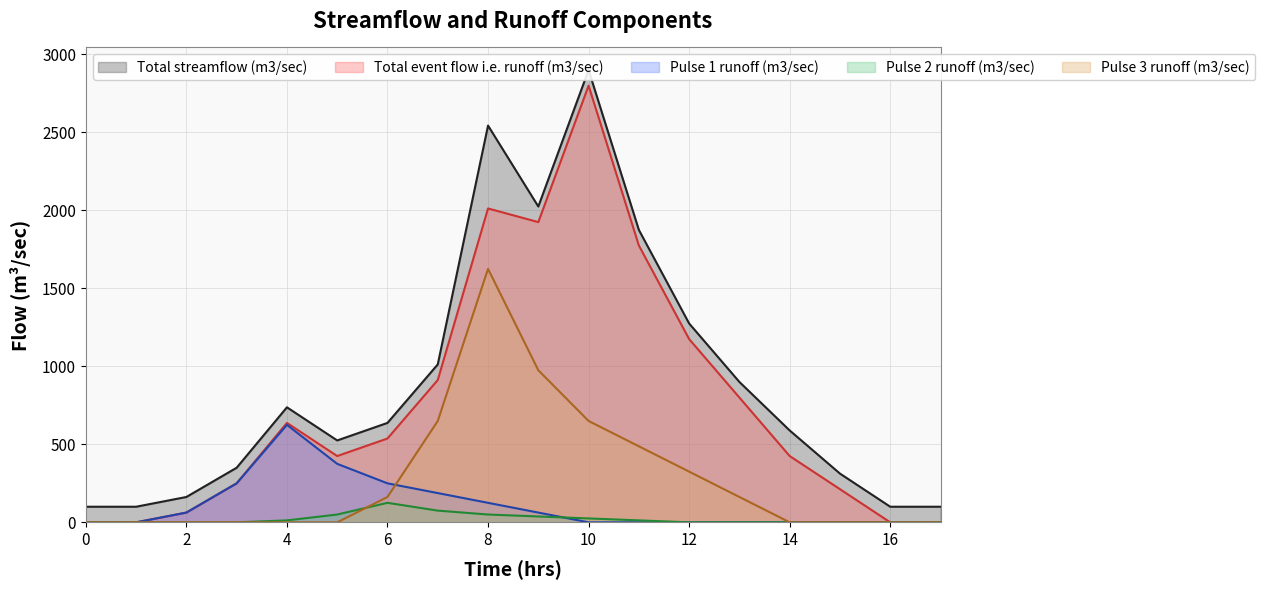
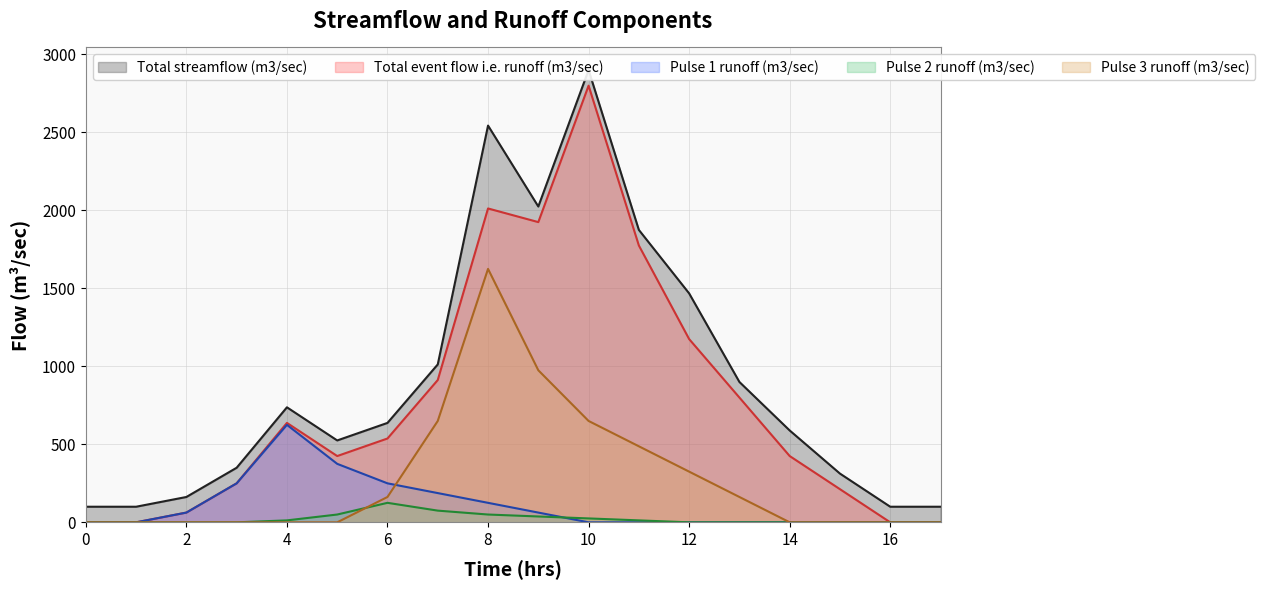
  {
    "Total streamflow (m3/sec)": {
      "0": 100,
      "2": 160,
      "4": 740,
      "6": 640,
      "8": 2540,
-     "12": 1280,
+     "12": 1470,
      "14": 590,
      "16": 100
    },
    "Pulse 1 runoff (m3/sec)": {
      "6": 250,
      "8": 130,
      "10": 0
    },
    "Pulse 2 runoff (m3/sec)": {
      "6": 130,
      "8": 50,
      "10": 30
    }
  }
